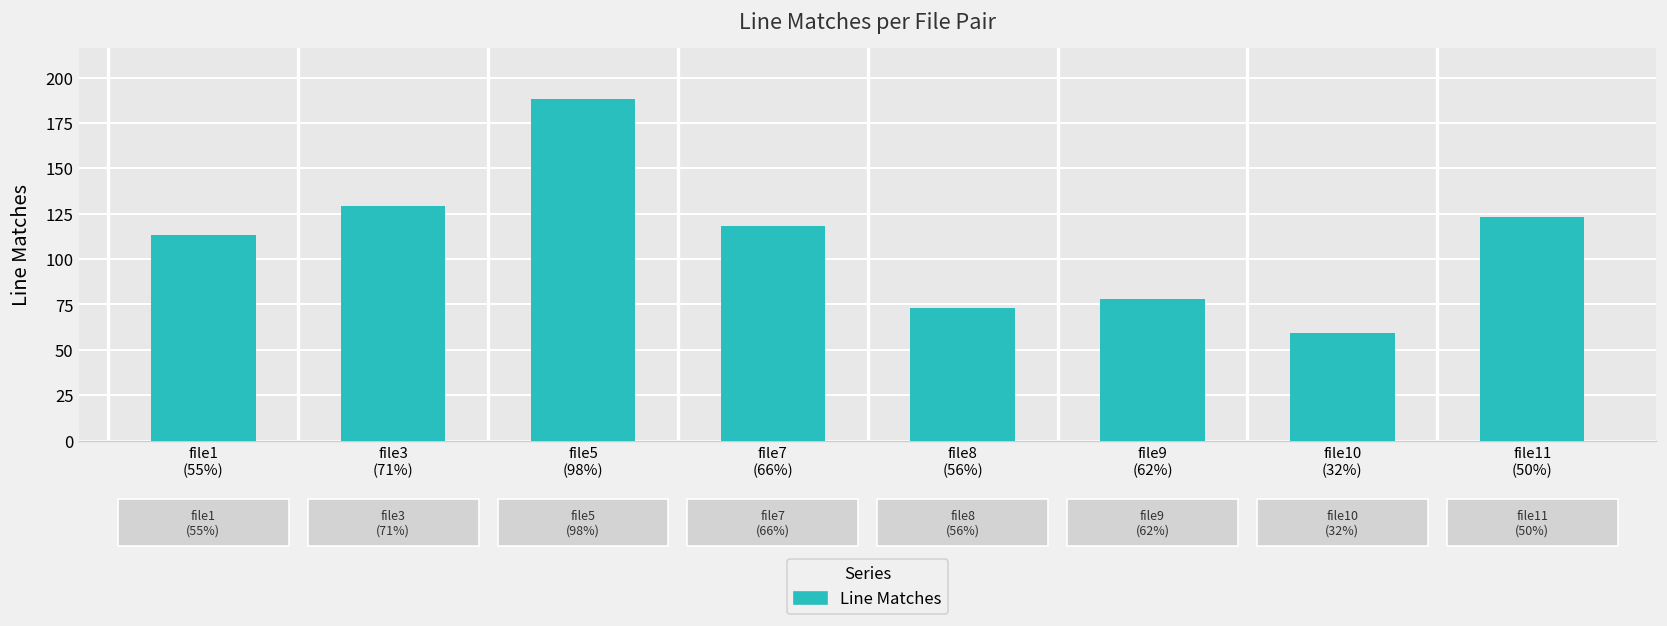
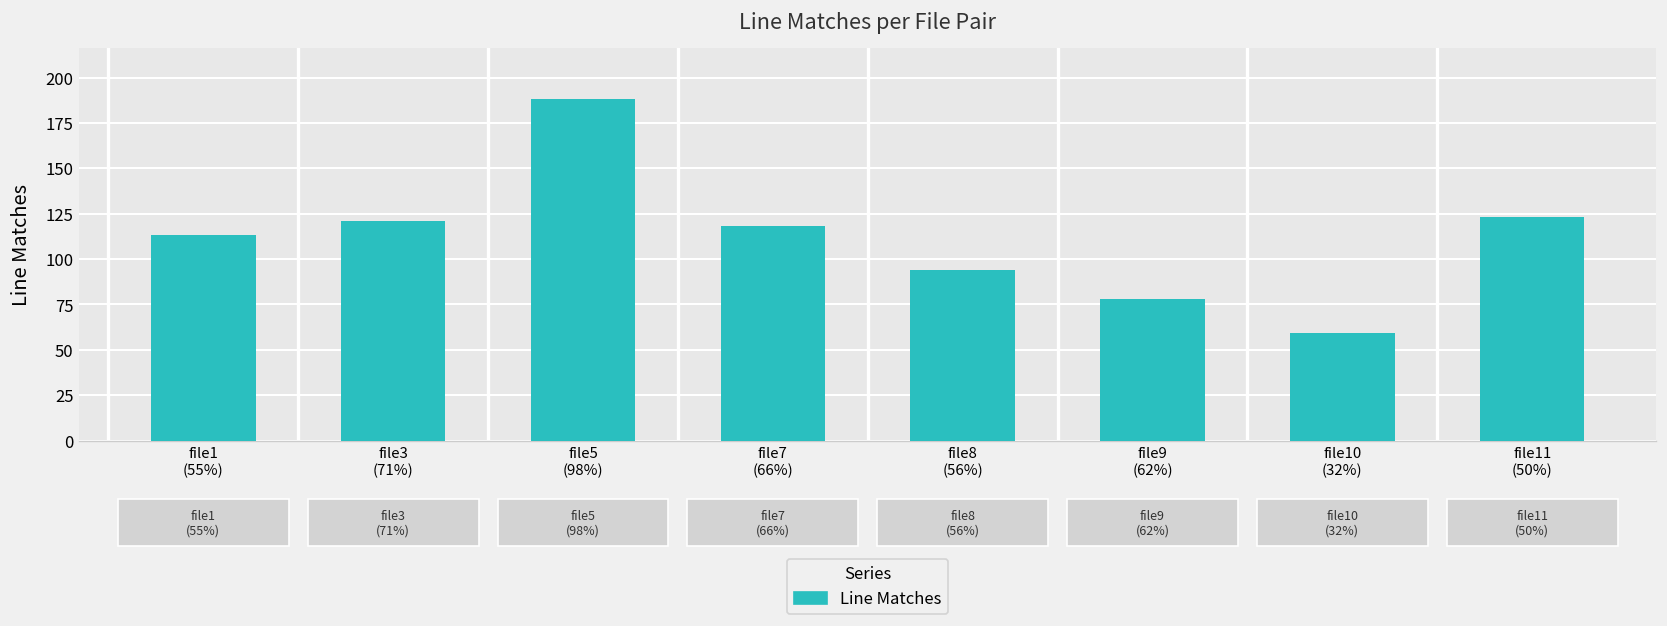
  {
    "file1 (55%)": 113,
-   "file3 (71%)": 129,
+   "file3 (71%)": 121,
    "file5 (98%)": 188,
    "file7 (66%)": 118,
-   "file8 (56%)": 73,
+   "file8 (56%)": 94,
    "file9 (62%)": 78,
    "file10 (32%)": 59,
    "file11 (50%)": 123
  }
